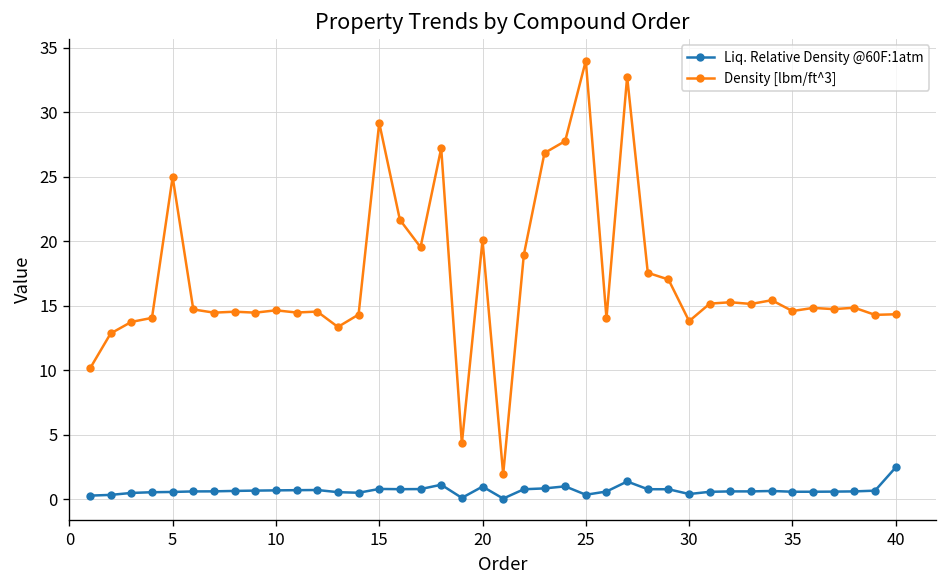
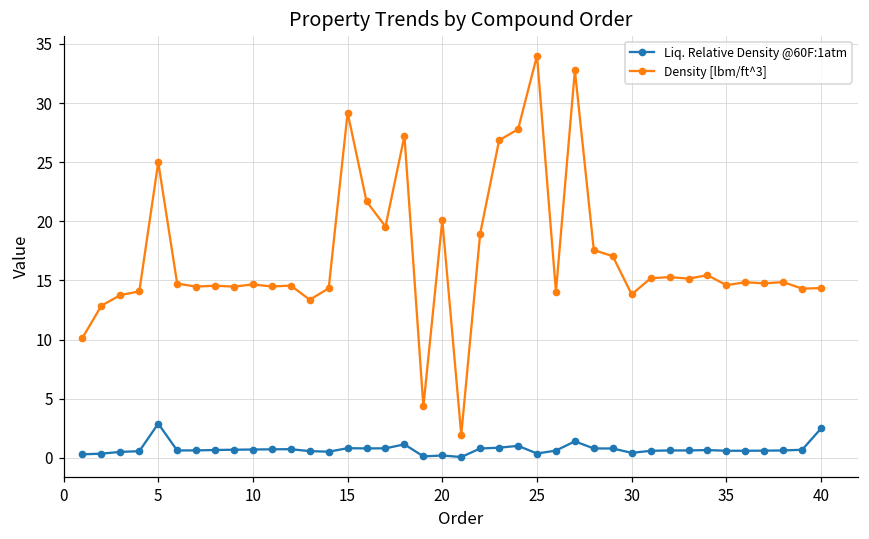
  {
    "Liq. Relative Density @60F:1atm": {
-     "5": 0.6,
+     "5": 2.9,
      "10": 0.7,
      "15": 0.8,
-     "20": 1.0,
+     "20": 0.2,
      "25": 0.4,
      "30": 0.4,
      "35": 0.6,
      "40": 2.5
    },
    "Density [lbm/ft^3]": {
      "5": 25.0,
      "10": 14.7,
      "15": 29.2,
      "20": 20.1,
      "25": 34.0,
      "30": 13.8,
      "35": 14.6,
      "40": 14.4
    }
  }
